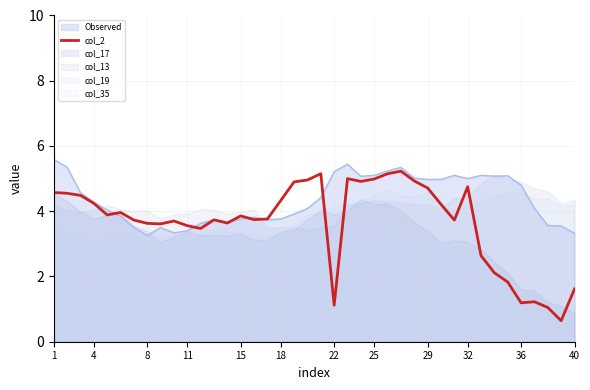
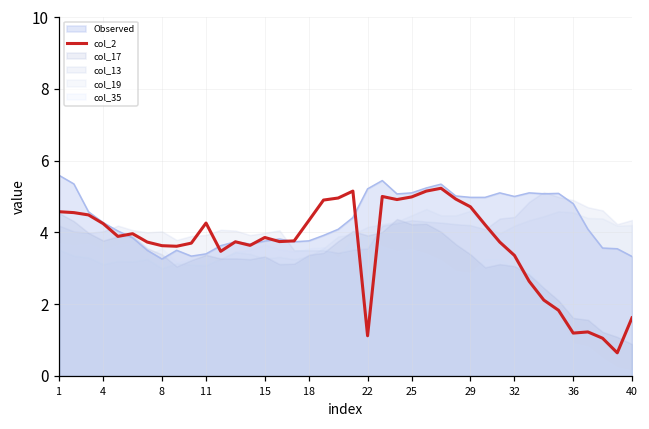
  {
    "col_2": {
-     "11": 3.6,
+     "11": 4.3,
      "15": 3.9,
      "18": 4.3,
      "22": 1.1,
      "25": 5.0,
      "29": 4.7,
-     "32": 4.8,
+     "32": 3.4,
      "36": 1.2,
      "40": 1.6
    }
  }
